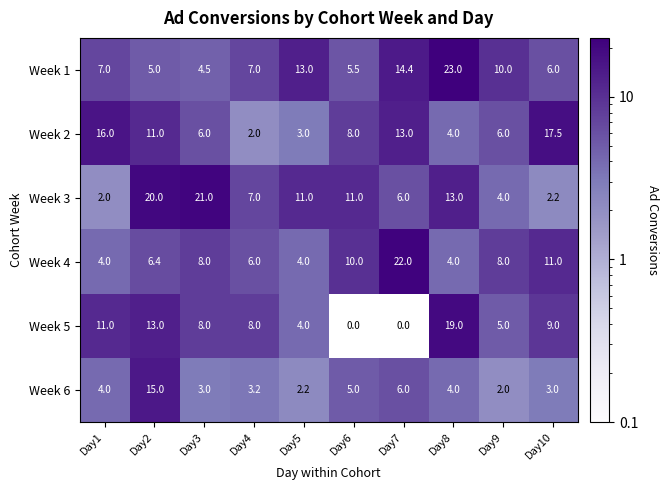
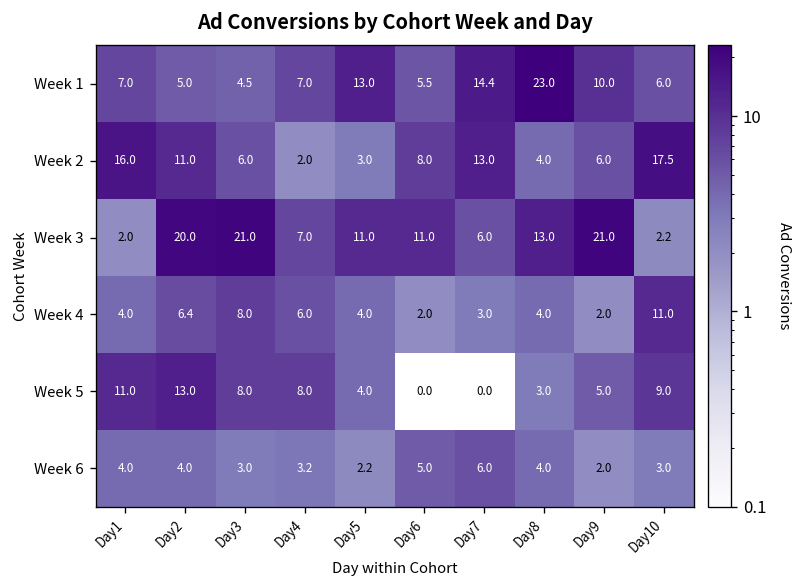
  {
    "Week 1": {
      "Day1": 7.0,
      "Day2": 5.0,
      "Day3": 4.5,
      "Day4": 7.0,
      "Day5": 13.0,
      "Day6": 5.5,
      "Day7": 14.4,
      "Day8": 23.0,
      "Day9": 10.0,
      "Day10": 6.0
    },
    "Week 2": {
      "Day1": 16.0,
      "Day2": 11.0,
      "Day3": 6.0,
      "Day4": 2.0,
      "Day5": 3.0,
      "Day6": 8.0,
      "Day7": 13.0,
      "Day8": 4.0,
      "Day9": 6.0,
      "Day10": 17.5
    },
    "Week 3": {
      "Day1": 2.0,
      "Day2": 20.0,
      "Day3": 21.0,
      "Day4": 7.0,
      "Day5": 11.0,
      "Day6": 11.0,
      "Day7": 6.0,
      "Day8": 13.0,
-     "Day9": 4.0,
+     "Day9": 21.0,
      "Day10": 2.2
    },
    "Week 4": {
      "Day1": 4.0,
      "Day2": 6.4,
      "Day3": 8.0,
      "Day4": 6.0,
      "Day5": 4.0,
-     "Day6": 10.0,
-     "Day7": 22.0,
+     "Day6": 2.0,
+     "Day7": 3.0,
      "Day8": 4.0,
-     "Day9": 8.0,
+     "Day9": 2.0,
      "Day10": 11.0
    },
    "Week 5": {
      "Day1": 11.0,
      "Day2": 13.0,
      "Day3": 8.0,
      "Day4": 8.0,
      "Day5": 4.0,
      "Day6": 0.0,
      "Day7": 0.0,
-     "Day8": 19.0,
+     "Day8": 3.0,
      "Day9": 5.0,
      "Day10": 9.0
    },
    "Week 6": {
      "Day1": 4.0,
-     "Day2": 15.0,
+     "Day2": 4.0,
      "Day3": 3.0,
      "Day4": 3.2,
      "Day5": 2.2,
      "Day6": 5.0,
      "Day7": 6.0,
      "Day8": 4.0,
      "Day9": 2.0,
      "Day10": 3.0
    }
  }
